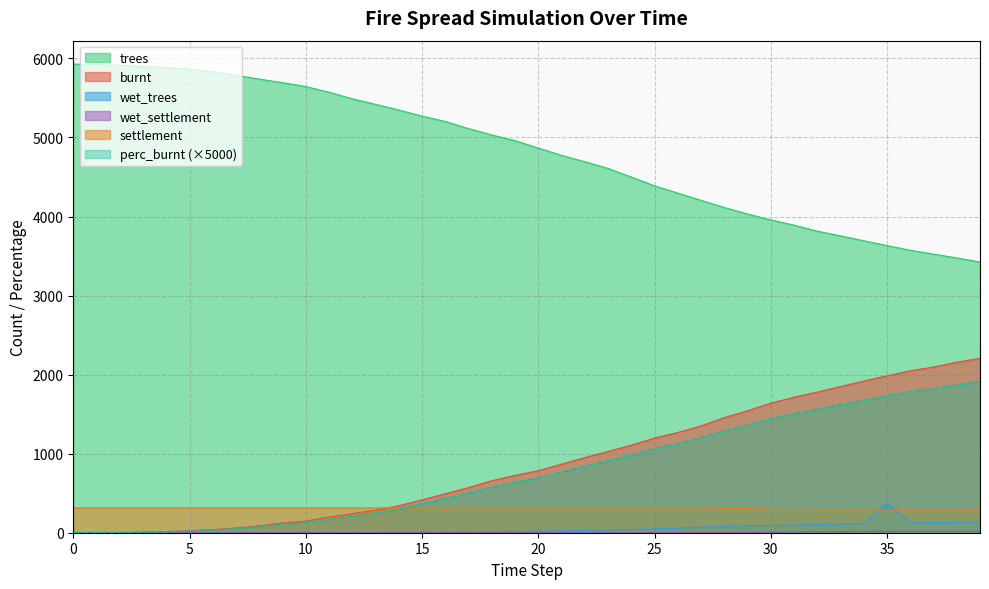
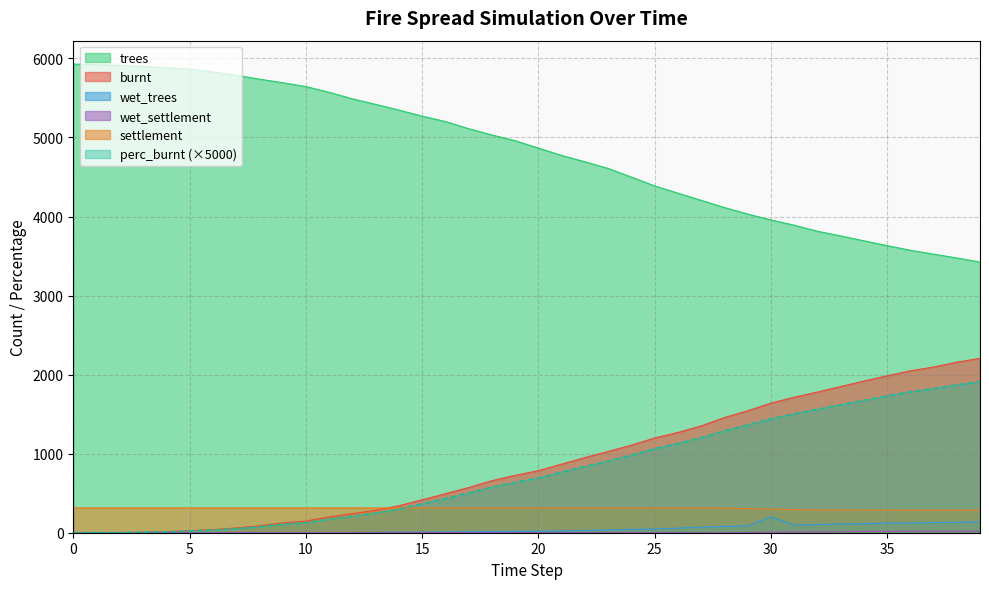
  {
    "wet_trees": {
      "25": 0,
-     "30": 100,
-     "35": 400
+     "30": 200,
+     "35": 100
    },
    "wet_settlement": {
      "25": 0,
      "30": 0,
      "35": 0
    }
  }
